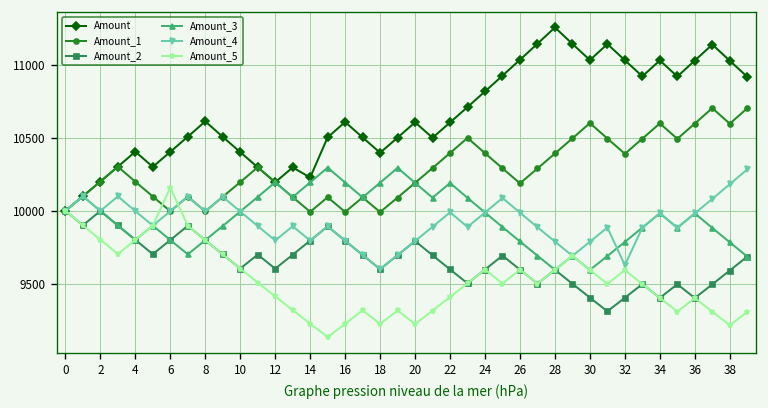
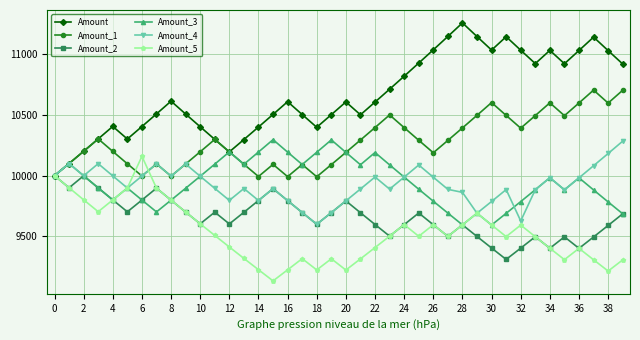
  {
    "Amount": {
      "4": 10410,
      "6": 10400,
      "8": 10610,
      "10": 10400,
-     "14": 10230,
+     "14": 10400,
      "16": 10610,
      "18": 10400,
      "20": 10610,
      "22": 10610,
      "24": 10820,
      "26": 11040,
      "28": 11260,
      "30": 11040,
      "32": 11030,
      "34": 11030,
      "36": 11030,
      "38": 11030
    },
    "Amount_4": {
      "4": 10000,
      "12": 9800,
      "22": 9990,
      "26": 9990,
-     "28": 9790,
+     "28": 9860,
      "30": 9790,
      "32": 9630,
      "38": 10180
    },
    "Amount_5": {
      "2": 9800,
      "6": 10160,
      "12": 9410,
      "14": 9220,
      "16": 9220,
      "18": 9220,
      "20": 9220,
      "22": 9410,
      "32": 9590,
      "38": 9210
    }
  }
